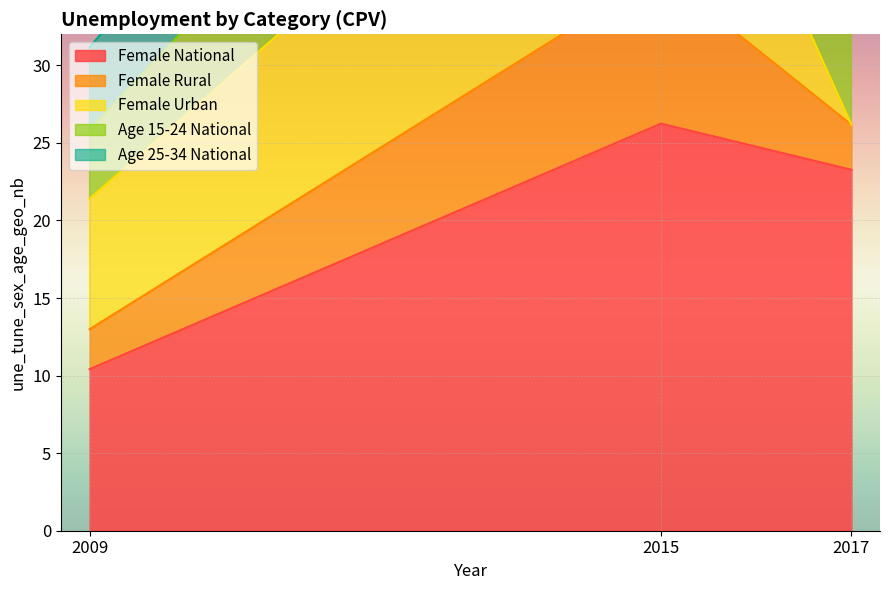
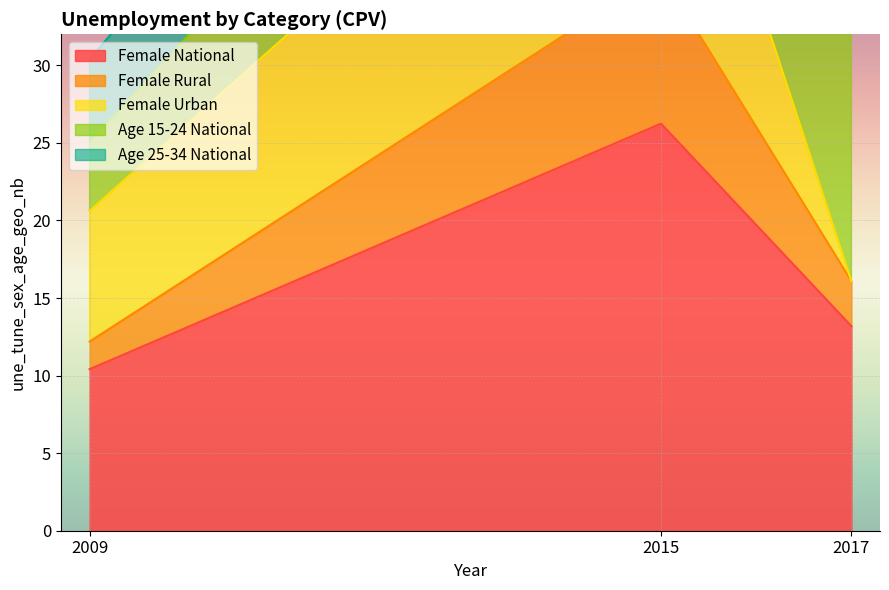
  {
    "Female National": {
      "2009": 10.4,
      "2015": 26.2,
-     "2017": 23.3
+     "2017": 13.2
    },
    "Female Rural": {
-     "2009": 2.6
+     "2009": 1.8
    },
    "Female Urban": {
      "2009": 8.4
    }
  }
